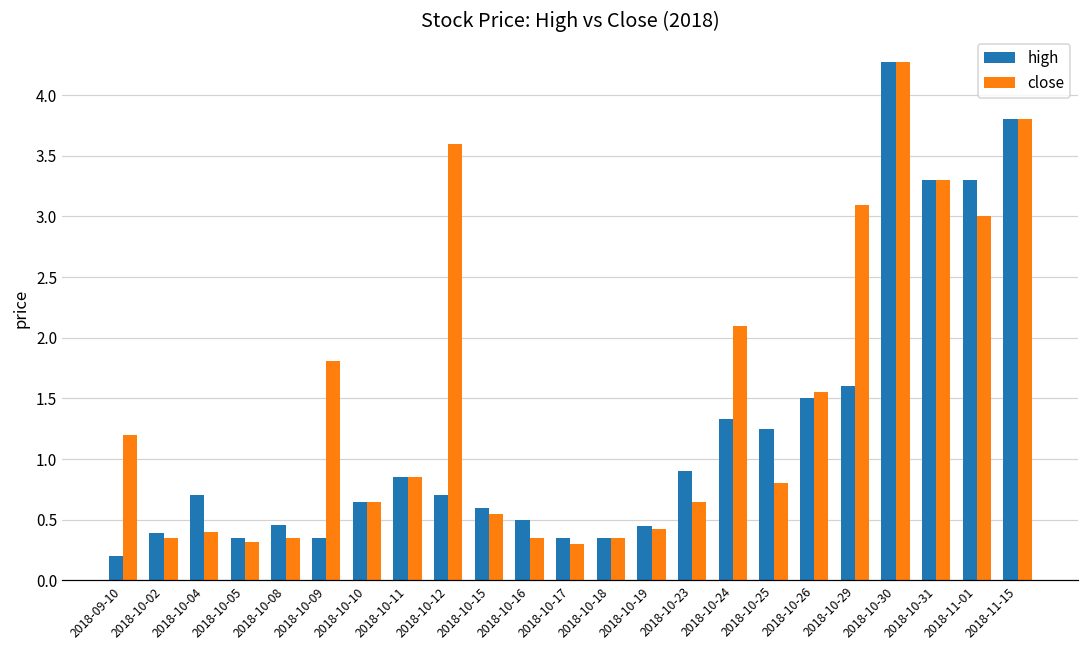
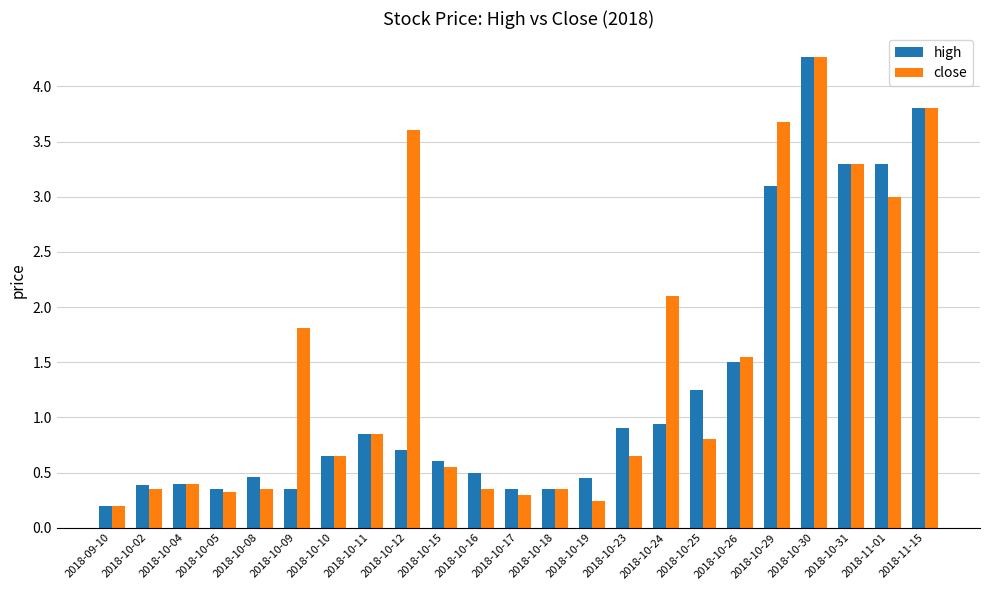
  {
    "high": {
      "2018-09-10": 0.20,
      "2018-10-02": 0.39,
-     "2018-10-04": 0.7,
+     "2018-10-04": 0.4,
      "2018-10-05": 0.35,
      "2018-10-08": 0.46,
      "2018-10-09": 0.35,
      "2018-10-10": 0.65,
      "2018-10-11": 0.85,
      "2018-10-12": 0.70,
      "2018-10-15": 0.60,
      "2018-10-16": 0.50,
      "2018-10-17": 0.35,
      "2018-10-18": 0.35,
      "2018-10-19": 0.45,
      "2018-10-23": 0.90,
-     "2018-10-24": 1.33,
+     "2018-10-24": 0.94,
      "2018-10-25": 1.25,
      "2018-10-26": 1.50,
-     "2018-10-29": 1.6,
+     "2018-10-29": 3.1,
      "2018-10-30": 4.27,
      "2018-10-31": 3.30,
      "2018-11-01": 3.30,
      "2018-11-15": 3.80
    },
    "close": {
-     "2018-09-10": 1.2,
+     "2018-09-10": 0.2,
      "2018-10-02": 0.35,
      "2018-10-04": 0.40,
      "2018-10-05": 0.32,
      "2018-10-08": 0.35,
      "2018-10-09": 1.81,
      "2018-10-10": 0.65,
      "2018-10-11": 0.85,
      "2018-10-12": 3.60,
      "2018-10-15": 0.55,
      "2018-10-16": 0.35,
      "2018-10-17": 0.30,
      "2018-10-18": 0.35,
-     "2018-10-19": 0.42,
+     "2018-10-19": 0.24,
      "2018-10-23": 0.65,
      "2018-10-24": 2.10,
      "2018-10-25": 0.80,
      "2018-10-26": 1.55,
-     "2018-10-29": 3.09,
+     "2018-10-29": 3.68,
      "2018-10-30": 4.27,
      "2018-10-31": 3.30,
      "2018-11-01": 3.00,
      "2018-11-15": 3.80
    }
  }
